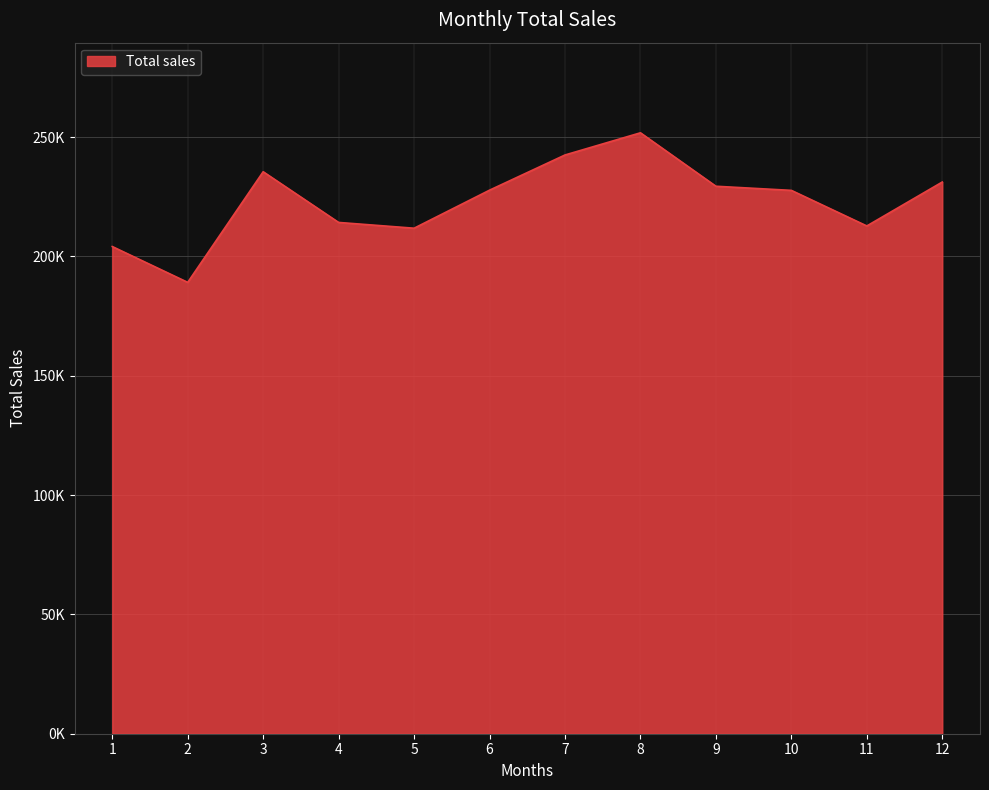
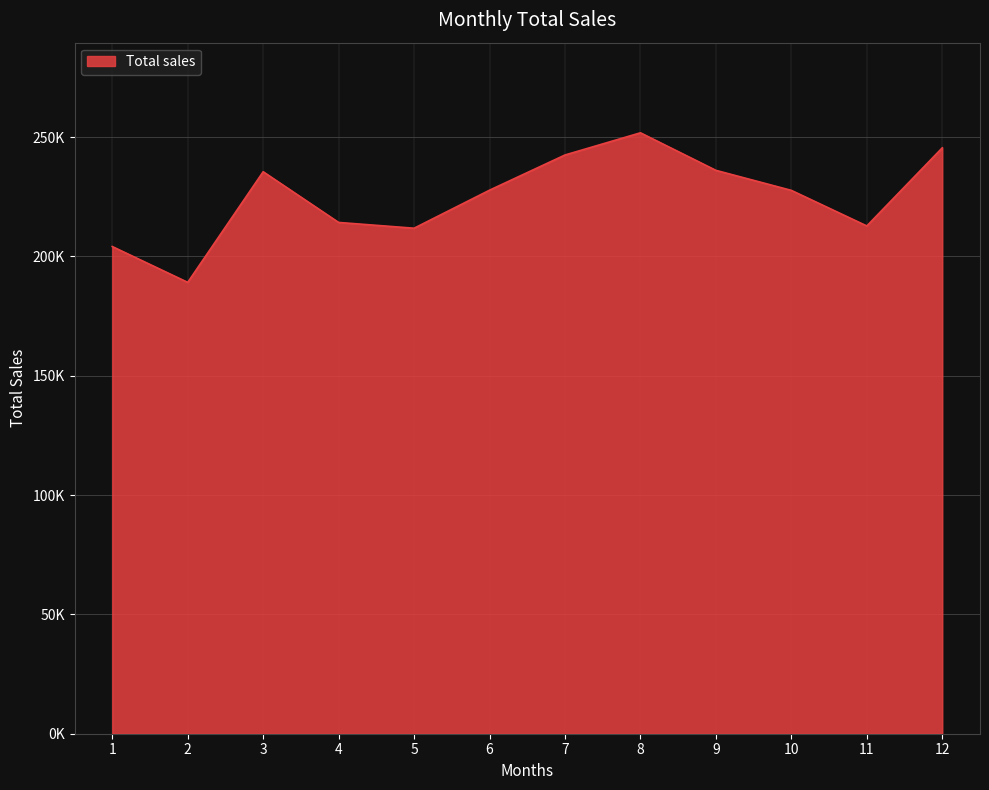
  {
    "1": 204000,
    "2": 189000,
    "3": 236000,
    "4": 214000,
    "5": 212000,
    "6": 228000,
    "7": 243000,
    "8": 252000,
-   "9": 229000,
+   "9": 236000,
    "10": 228000,
    "11": 213000,
-   "12": 231000
+   "12": 246000
  }
